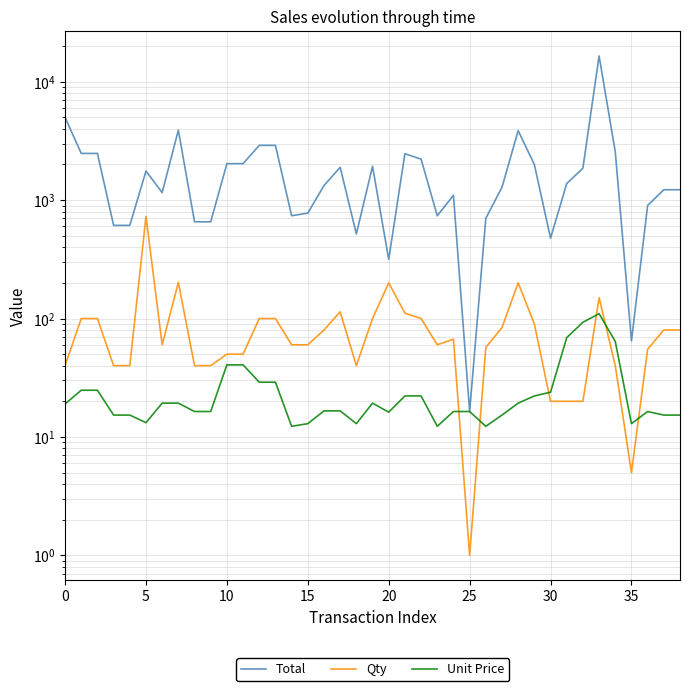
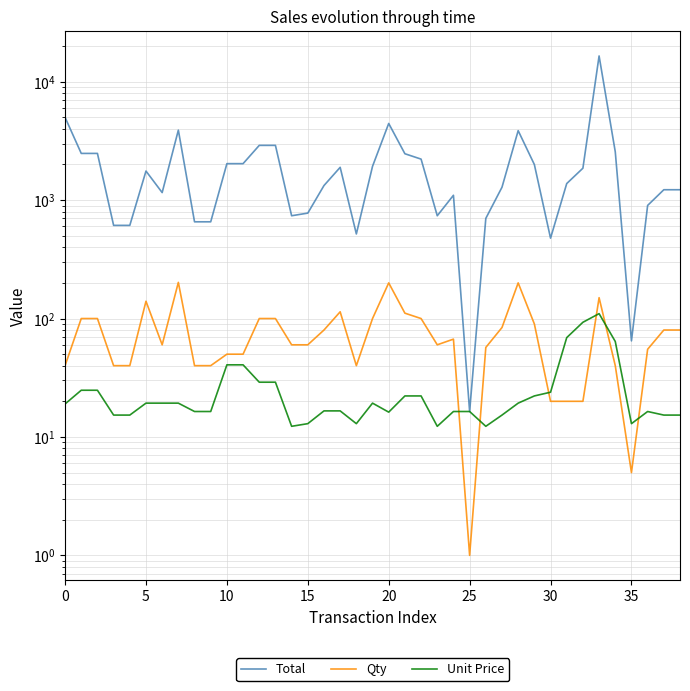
  {
    "Total": {
      "0": 5000,
      "5": 1800,
      "10": 2000,
      "15": 800,
-     "20": 320,
+     "20": 4400,
      "30": 480,
      "35": 60
    },
    "Qty": {
      "0": 40,
-     "5": 700,
+     "5": 140,
      "10": 50,
      "15": 60,
      "20": 200,
      "25": 1,
      "30": 20,
      "35": 5
    },
    "Unit Price": {
      "0": 19,
-     "5": 13,
+     "5": 19,
      "10": 41,
      "15": 13,
      "20": 16,
      "30": 24,
      "35": 13
    }
  }
